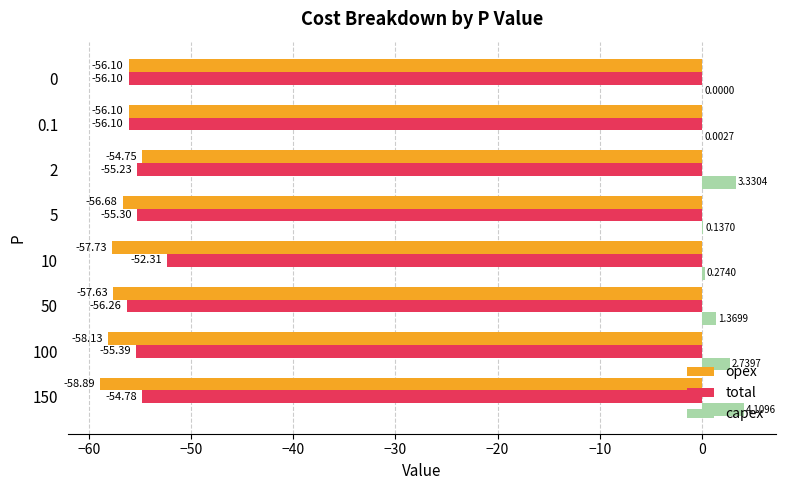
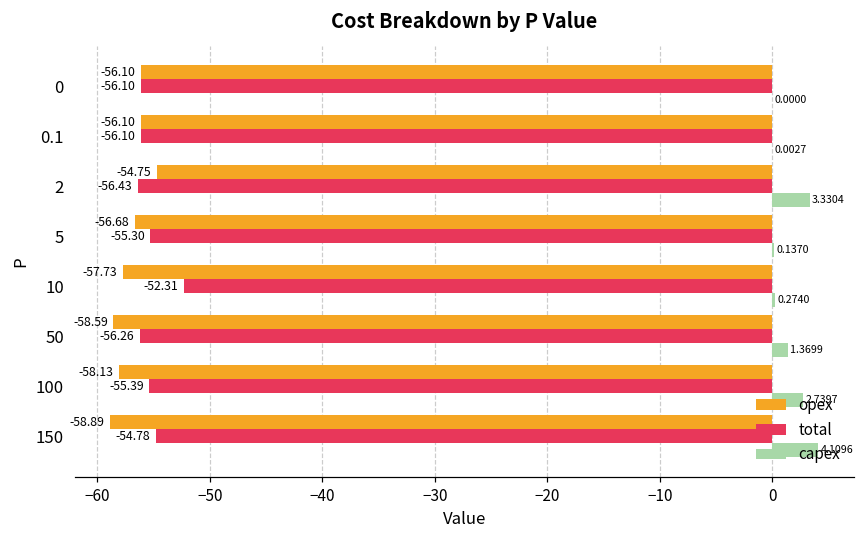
  {
    "opex": {
      "0": -56.10,
      "0.1": -56.10,
      "2": -54.75,
      "5": -56.68,
      "10": -57.73,
-     "50": -57.63,
+     "50": -58.59,
      "100": -58.13,
      "150": -58.89
    },
    "total": {
      "0": -56.10,
      "0.1": -56.10,
-     "2": -55.23,
+     "2": -56.43,
      "5": -55.30,
      "10": -52.31,
      "50": -56.26,
      "100": -55.39,
      "150": -54.78
    },
    "capex": {
      "0": 0.0000,
      "0.1": 0.0027,
      "2": 3.3304,
      "5": 0.1370,
      "10": 0.2740,
      "50": 1.3699,
      "100": 2.7397,
      "150": 4.1096
    }
  }
